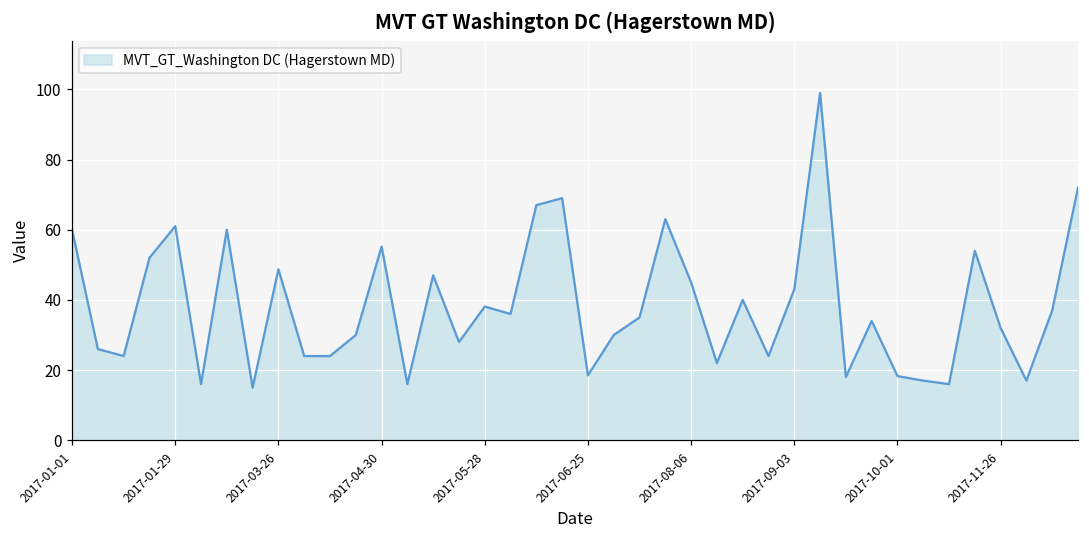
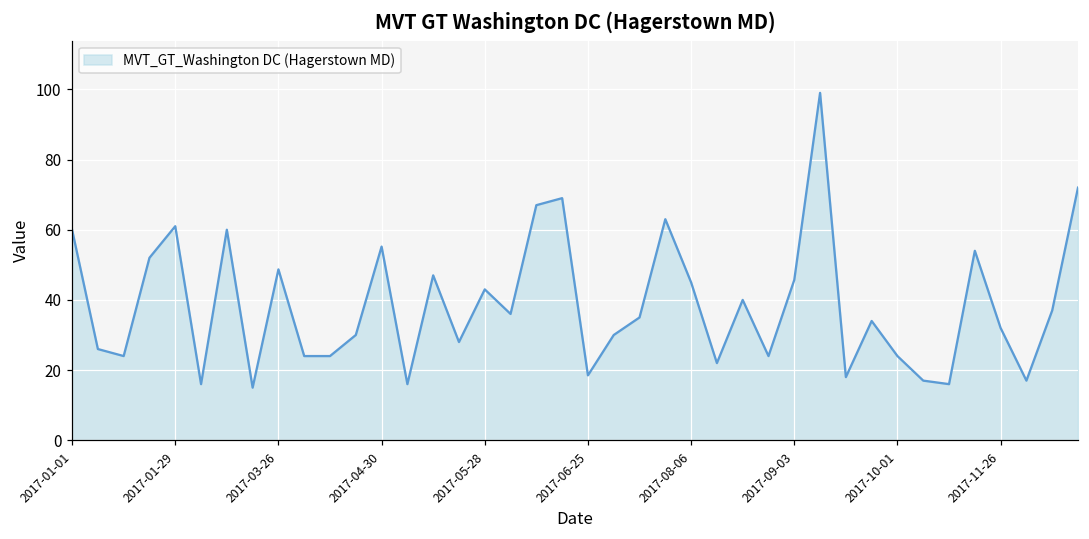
  {
    "2017-01-01": 60,
    "2017-01-29": 61,
    "2017-03-26": 49,
    "2017-04-30": 55,
-   "2017-05-28": 38,
+   "2017-05-28": 43,
    "2017-06-25": 19,
    "2017-08-06": 45,
-   "2017-09-03": 43,
-   "2017-10-01": 18,
+   "2017-09-03": 46,
+   "2017-10-01": 24,
    "2017-11-26": 32
  }
